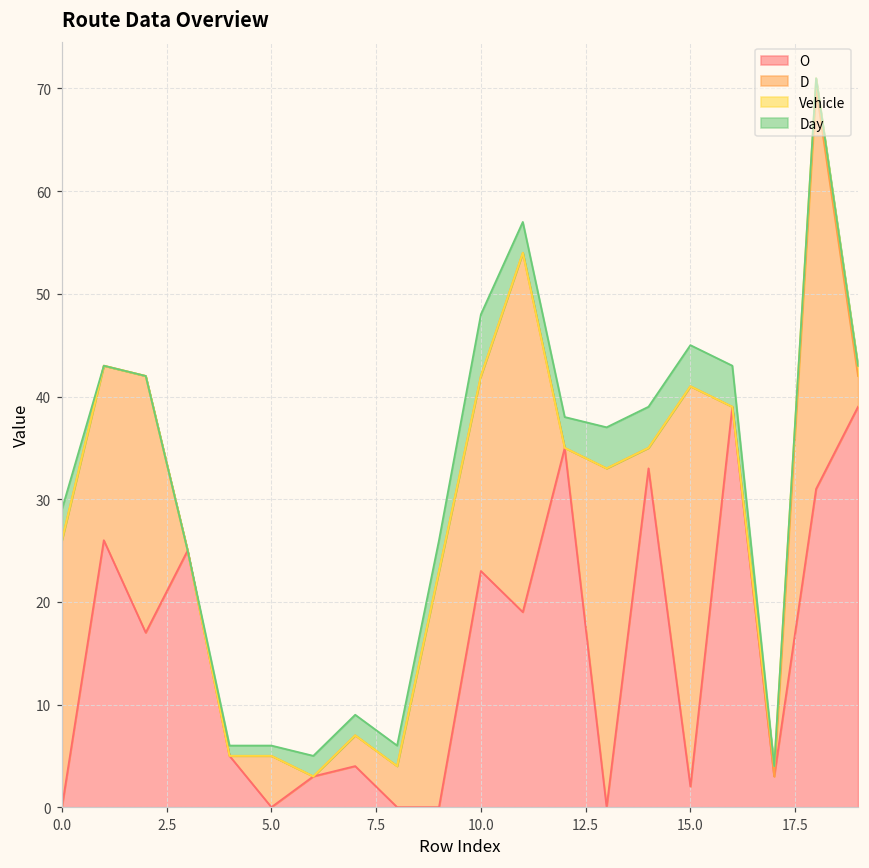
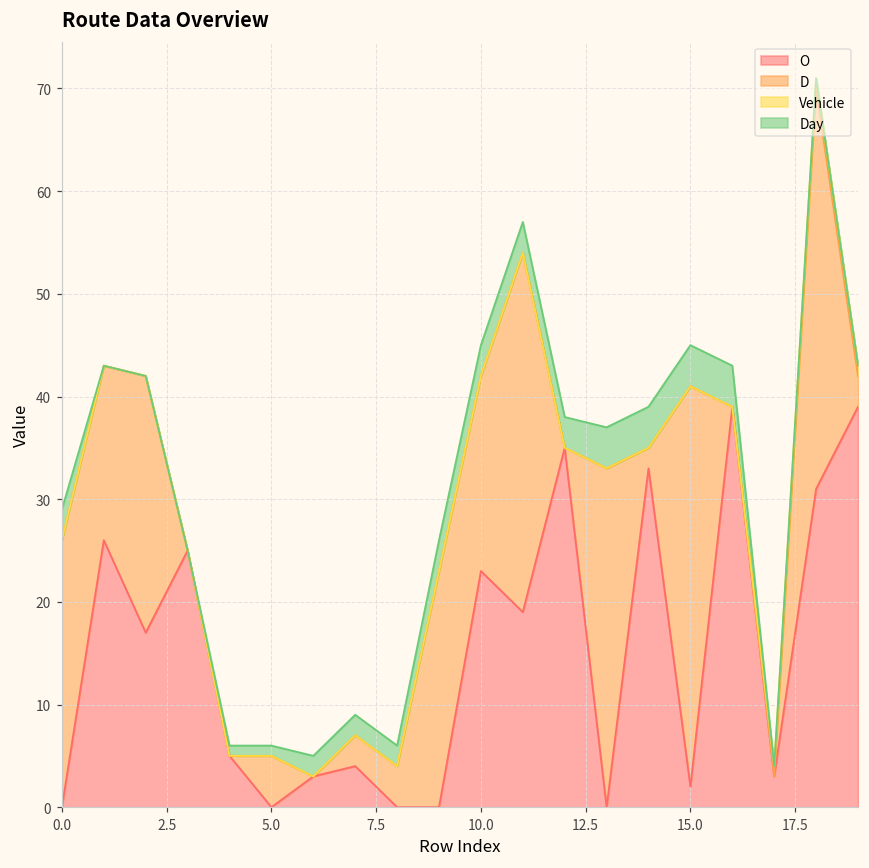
  {
    "Day": {
      "0.0": 3,
      "5.0": 1,
-     "10.0": 6,
+     "10.0": 3,
      "15.0": 4
    }
  }
